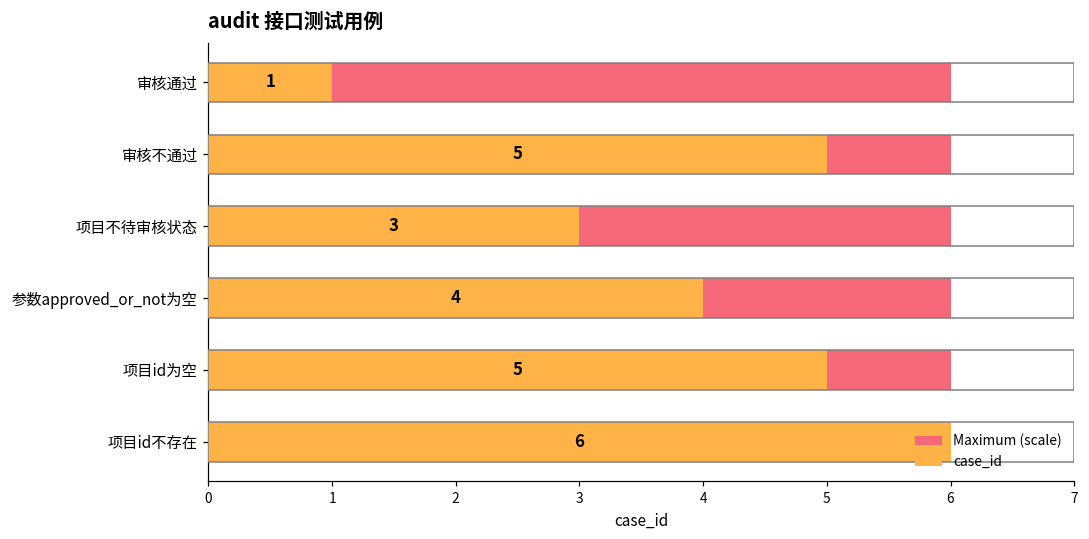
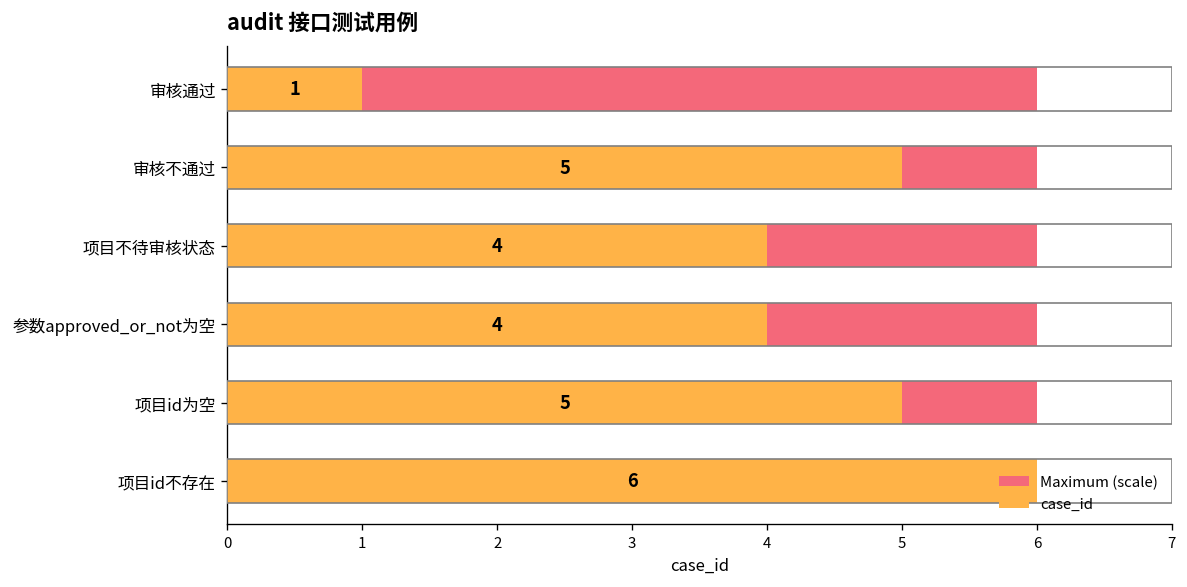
  {
    "Maximum (scale)": {
      "项目id不存在": 6
    },
    "case_id": {
-     "项目不待审核状态": 3,
+     "项目不待审核状态": 4,
      "项目id不存在": 6
    }
  }
